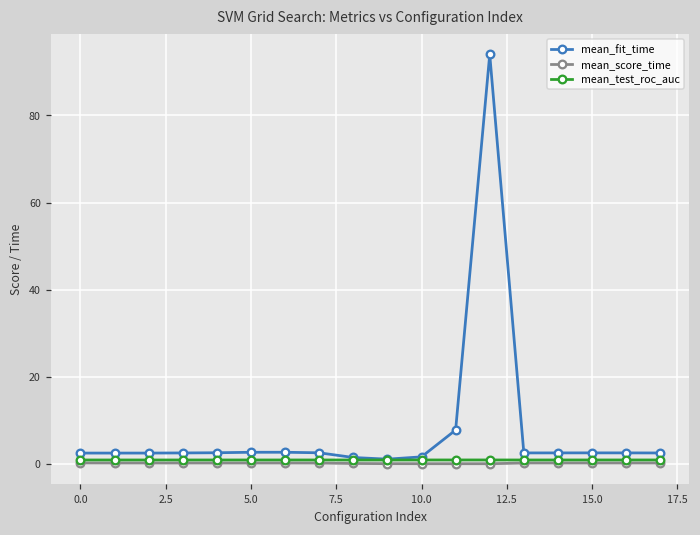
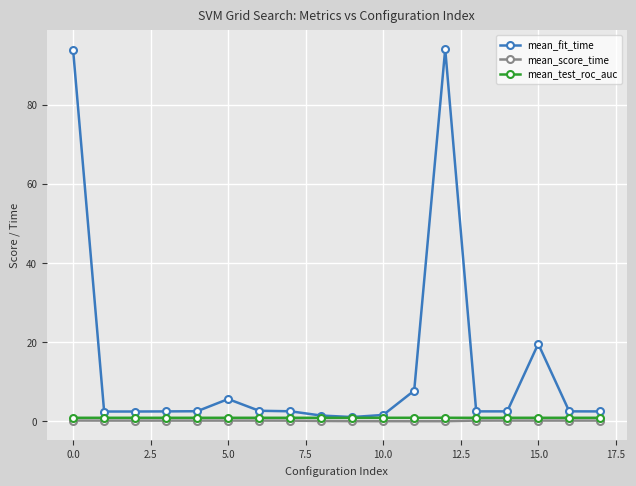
  {
    "mean_fit_time": {
-     "0.0": 3,
-     "5.0": 3,
+     "0.0": 94,
+     "5.0": 6,
      "10.0": 2,
-     "15.0": 3
+     "15.0": 20
    },
    "mean_score_time": {
      "0.0": 0,
      "5.0": 0,
      "10.0": 0,
      "15.0": 0
    },
    "mean_test_roc_auc": {
      "0.0": 1,
      "5.0": 1,
      "10.0": 1,
      "15.0": 1
    }
  }
